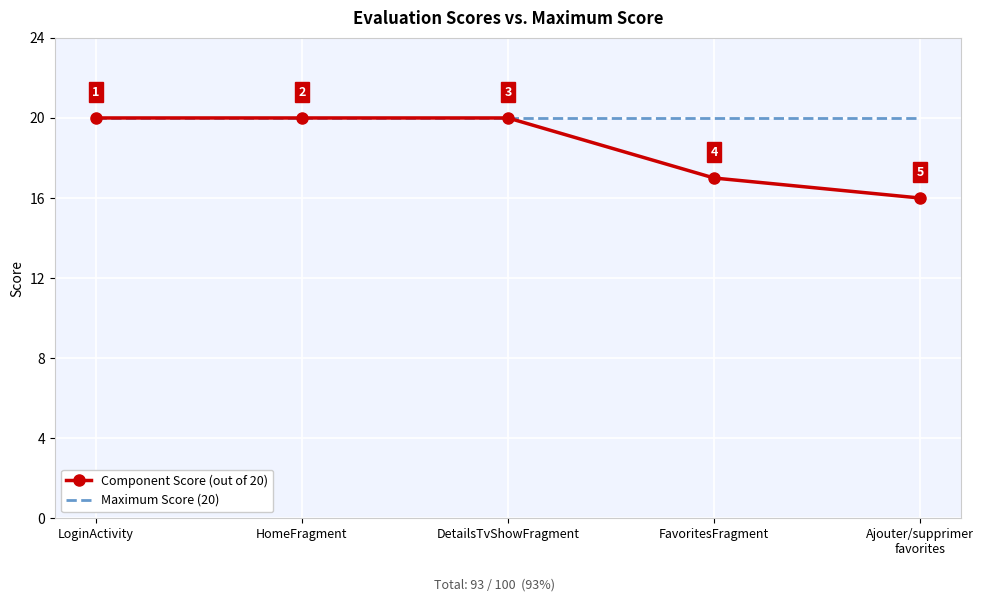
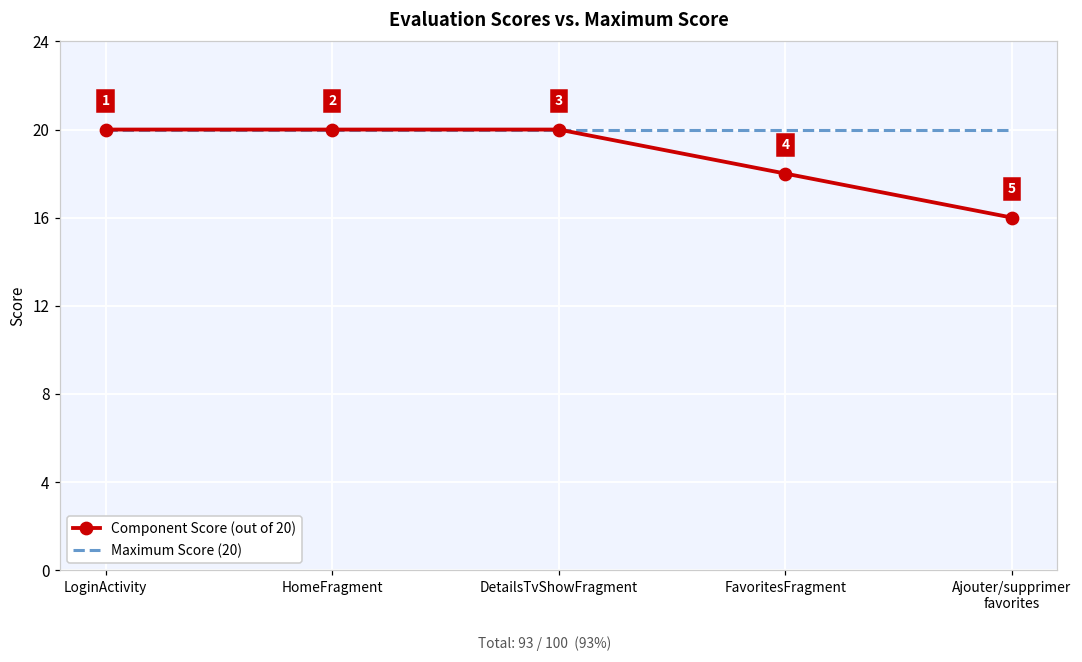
  {
    "Component Score (out of 20)": {
-     "FavoritesFragment": 17
+     "FavoritesFragment": 18
    },
    "Maximum Score (20)": {
      "FavoritesFragment": 20,
      "Ajouter/supprimer favorites": 20
    }
  }
